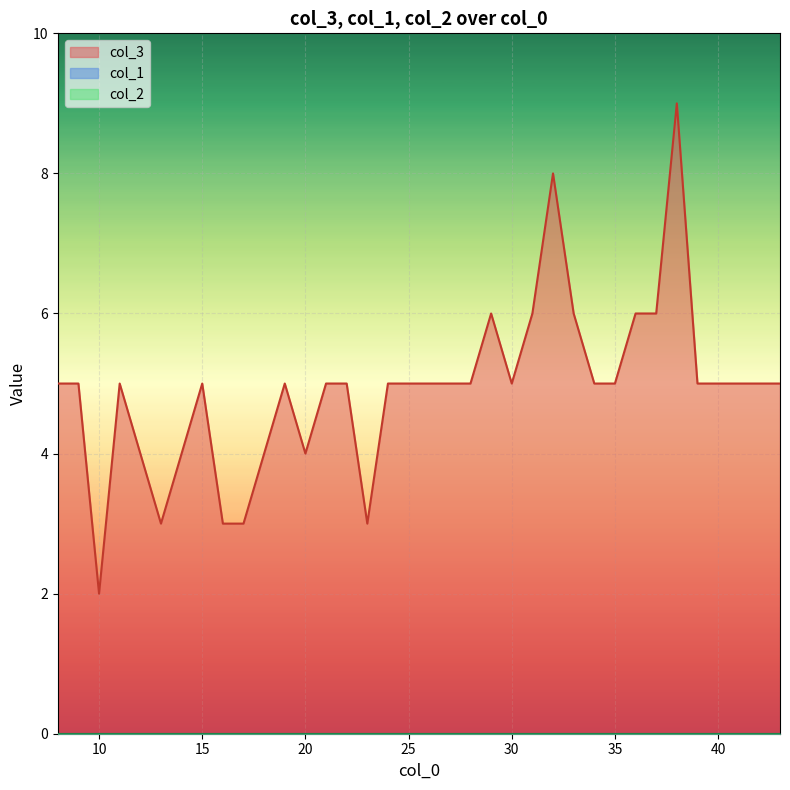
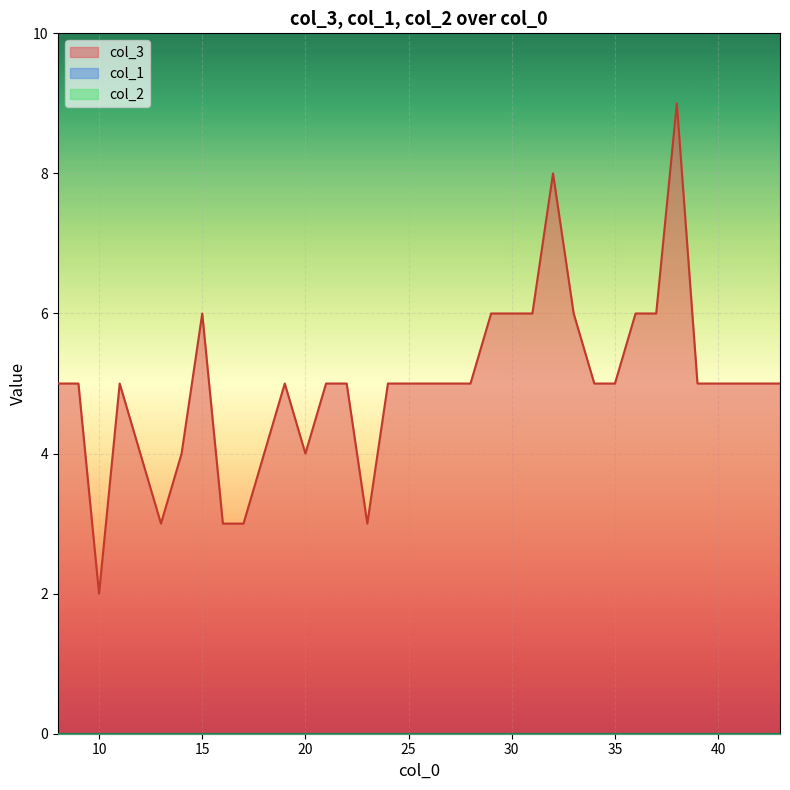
  {
    "col_3": {
      "10": 2,
-     "15": 5,
+     "15": 6,
      "20": 4,
      "25": 5,
-     "30": 5,
+     "30": 6,
      "35": 5,
      "40": 5
    },
    "col_2": {
      "10": 0,
      "15": 0,
      "20": 0,
      "25": 0,
      "30": 0,
      "35": 0,
      "40": 0
    }
  }
